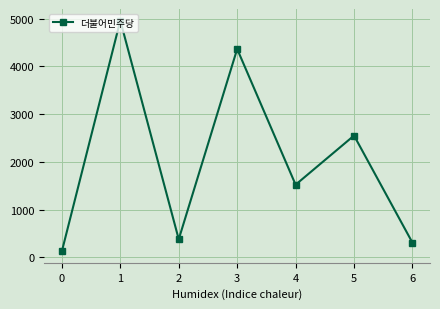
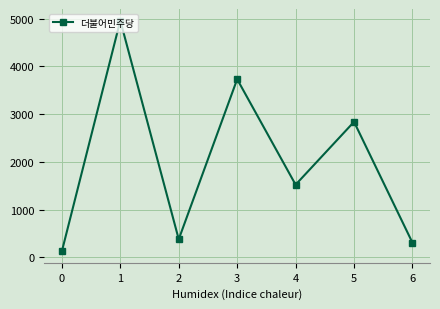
  {
    "0": 100,
    "2": 400,
-   "3": 4400,
+   "3": 3700,
    "4": 1500,
-   "5": 2600,
+   "5": 2800,
    "6": 300
  }
